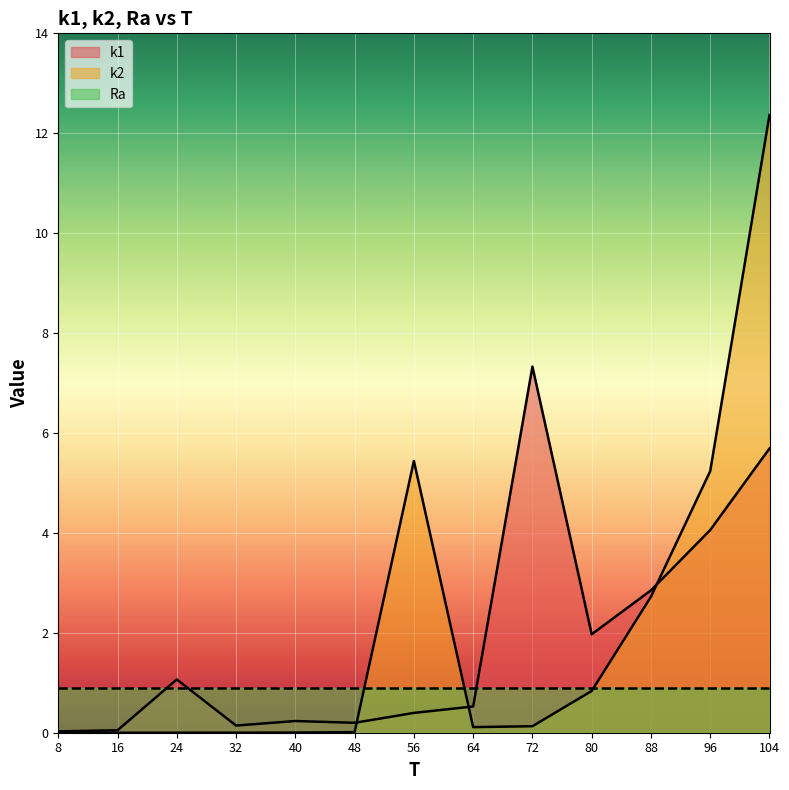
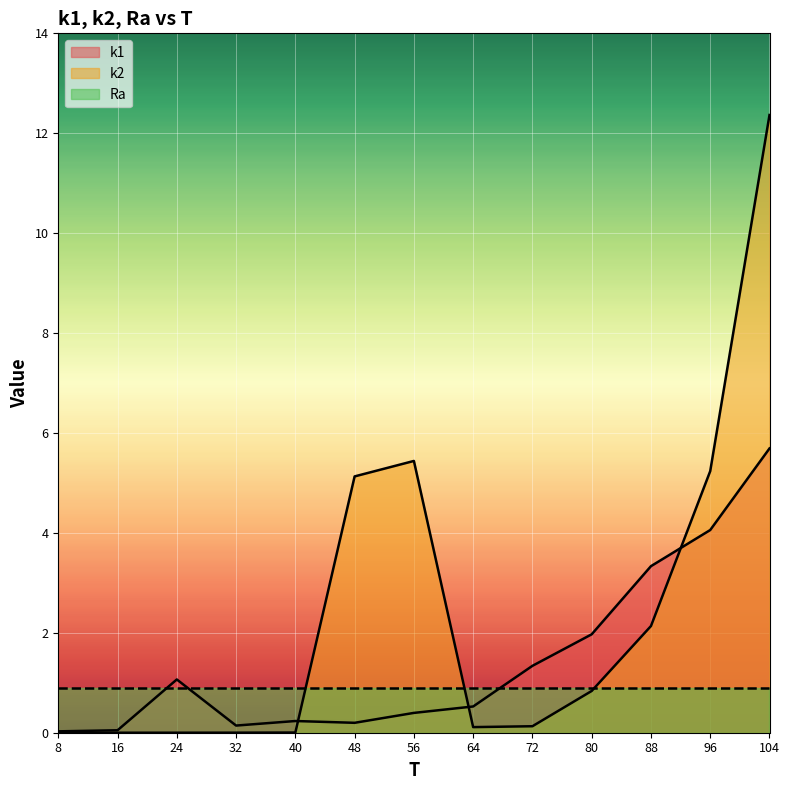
  {
    "k1": {
      "24": 1.1,
      "32": 0.1,
      "40": 0.2,
      "48": 0.2,
      "56": 0.4,
      "64": 0.5,
-     "72": 7.3,
+     "72": 1.3,
      "80": 2.0,
-     "88": 2.9,
+     "88": 3.3,
      "96": 4.1,
      "104": 5.7
    },
    "k2": {
      "24": 0.0,
      "32": 0.0,
      "40": 0.0,
-     "48": 0.0,
+     "48": 5.1,
      "56": 5.4,
      "64": 0.1,
      "72": 0.1,
      "80": 0.8,
-     "88": 2.7,
+     "88": 2.1,
      "96": 5.2,
      "104": 12.4
    },
    "Ra": {
      "8": 0.9,
      "16": 0.9,
      "24": 0.9,
      "32": 0.9,
      "40": 0.9,
      "48": 0.9,
      "56": 0.9,
      "64": 0.9,
      "72": 0.9,
      "80": 0.9,
      "88": 0.9,
      "96": 0.9,
      "104": 0.9
    }
  }
